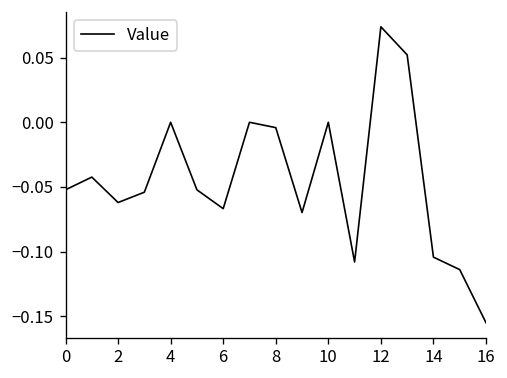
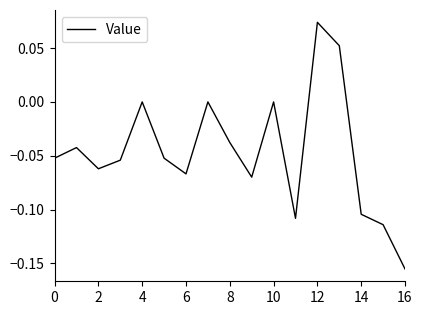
  {
    "0": -0.052,
    "2": -0.062,
    "4": 0.000,
    "6": -0.067,
-   "8": -0.004,
+   "8": -0.038,
    "10": 0.000,
    "12": 0.074,
    "14": -0.104,
    "16": -0.155
  }
